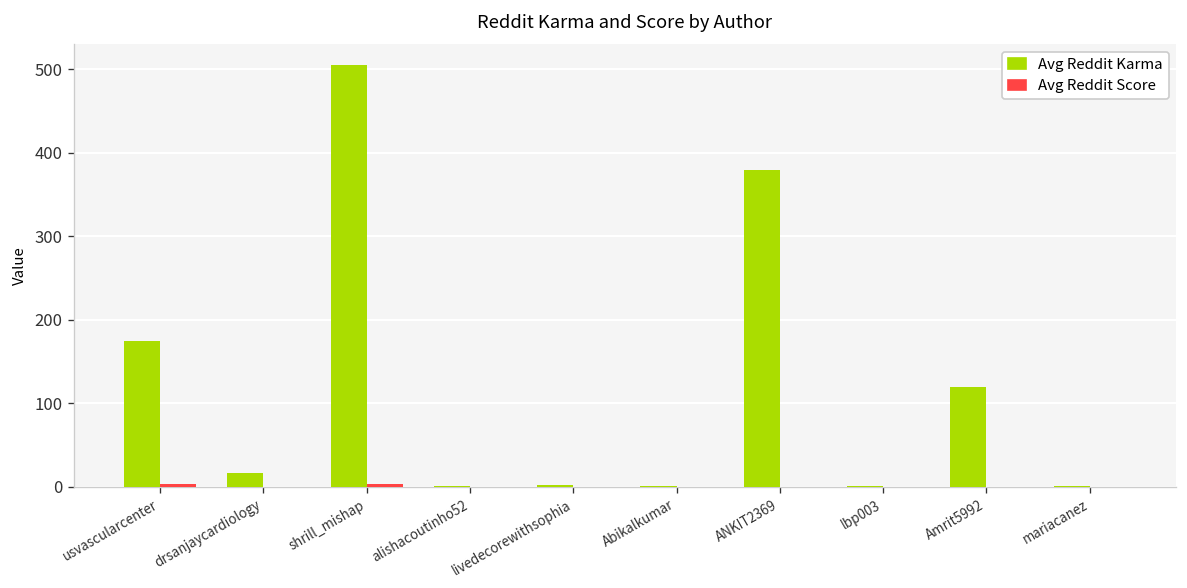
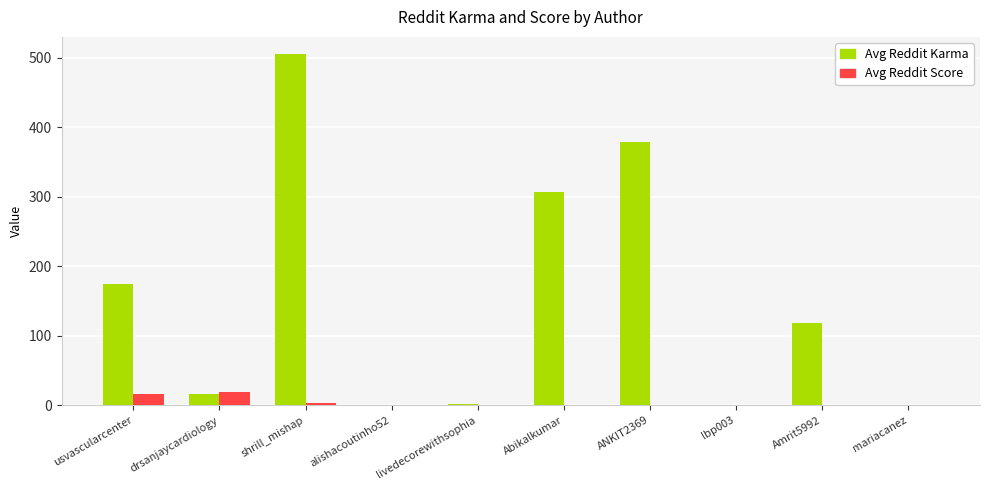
  {
    "Avg Reddit Karma": {
      "usvascularcenter": 180,
      "drsanjaycardiology": 20,
      "shrill_mishap": 510,
-     "Abikalkumar": 0,
+     "Abikalkumar": 310,
      "ANKIT2369": 380,
      "Amrit5992": 120
    },
    "Avg Reddit Score": {
-     "usvascularcenter": 0,
-     "drsanjaycardiology": 0,
+     "usvascularcenter": 20,
+     "drsanjaycardiology": 20,
      "alishacoutinho52": 0,
      "livedecorewithsophia": 0,
      "Abikalkumar": 0,
      "ANKIT2369": 0,
      "lbp003": 0,
      "Amrit5992": 0,
      "mariacanez": 0
    }
  }
